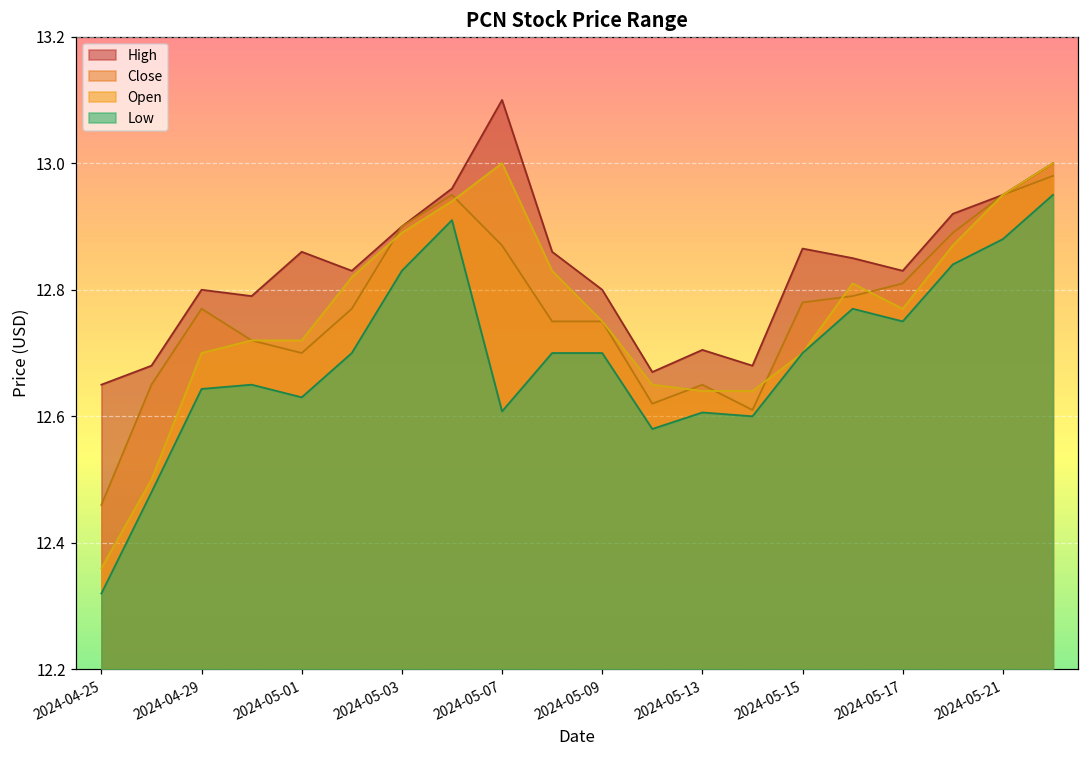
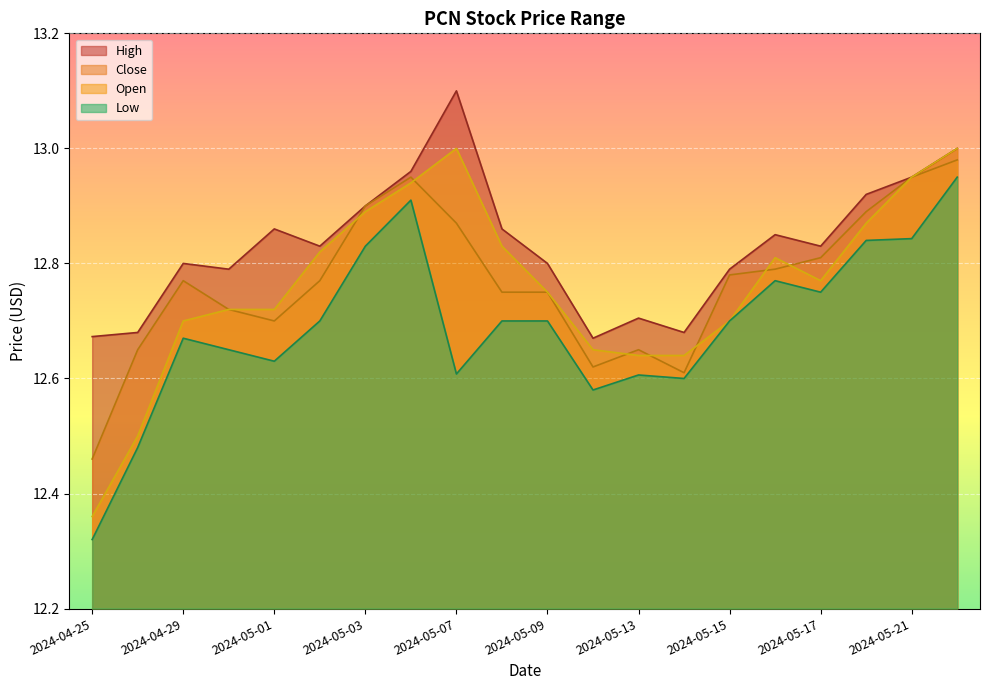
  {
    "High": {
-     "2024-04-25": 12.65,
+     "2024-04-25": 12.67,
      "2024-04-29": 12.80,
      "2024-05-01": 12.86,
      "2024-05-07": 13.10,
      "2024-05-09": 12.80,
      "2024-05-13": 12.70,
-     "2024-05-15": 12.87,
+     "2024-05-15": 12.79,
      "2024-05-17": 12.83
    },
    "Low": {
      "2024-04-25": 12.32,
-     "2024-04-29": 12.64,
+     "2024-04-29": 12.67,
      "2024-05-01": 12.63,
      "2024-05-03": 12.83,
      "2024-05-07": 12.61,
      "2024-05-09": 12.70,
      "2024-05-13": 12.61,
      "2024-05-17": 12.75,
-     "2024-05-21": 12.88
+     "2024-05-21": 12.84
    }
  }
